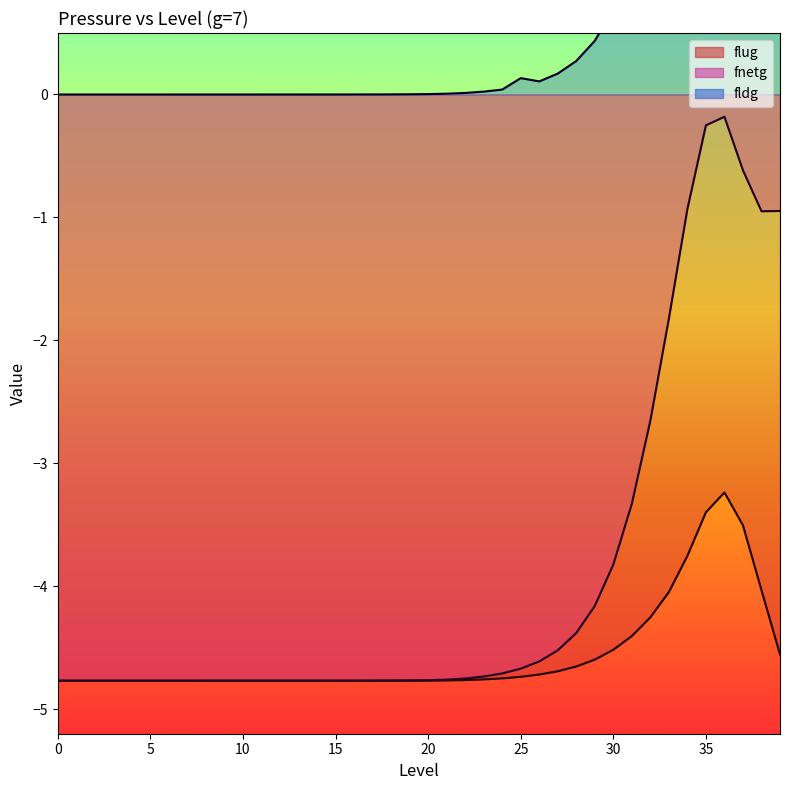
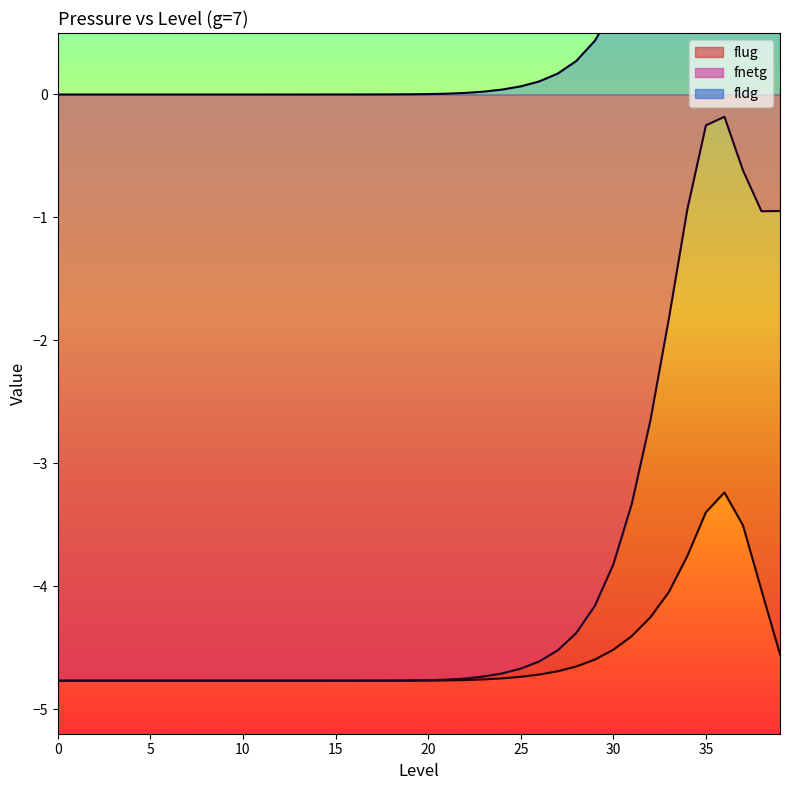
  {
    "fldg": {
-     "25": 0.13
+     "25": 0.07
    }
  }
